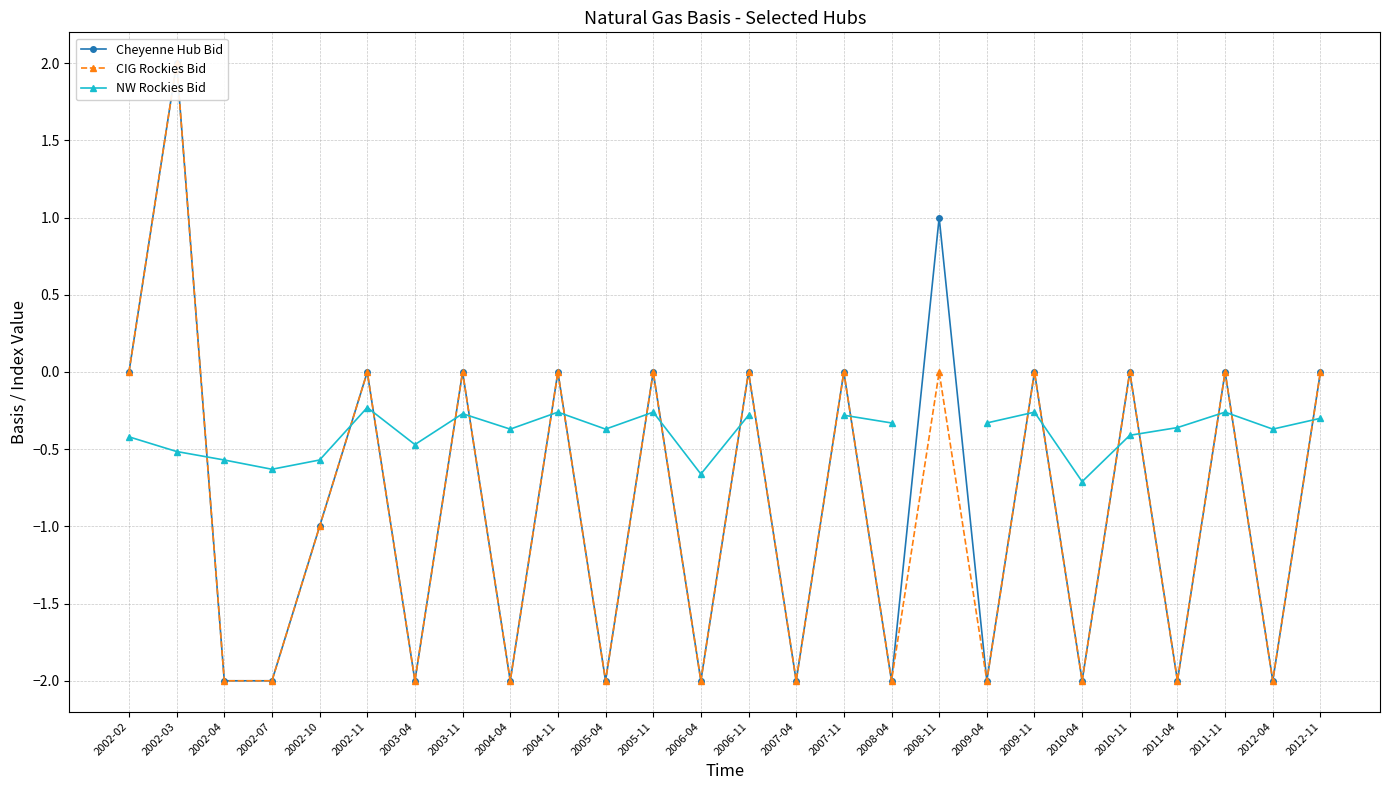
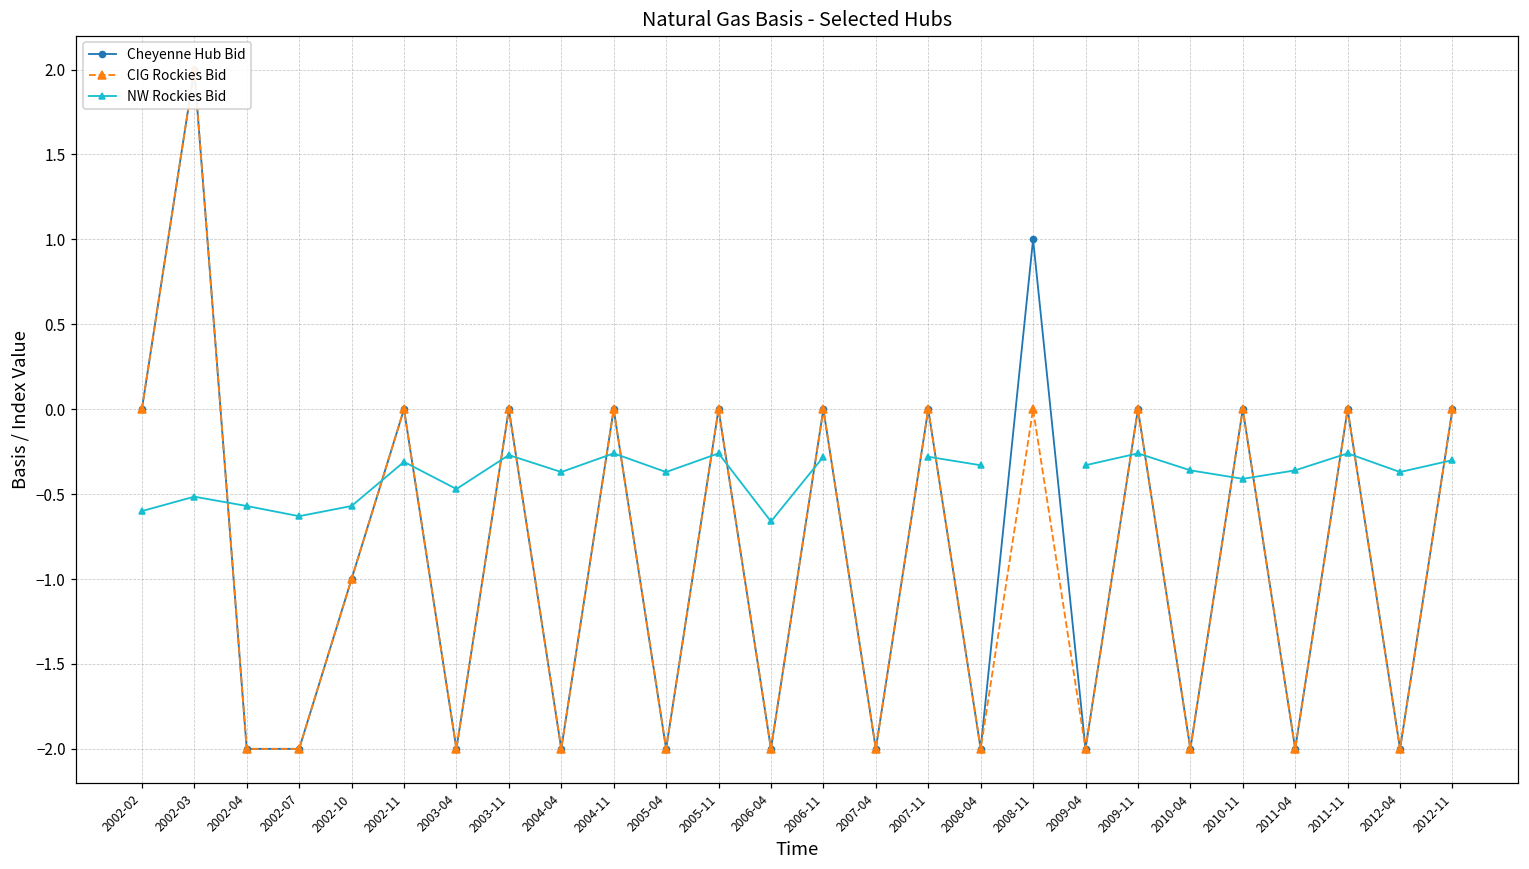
  {
    "Cheyenne Hub Bid": {
      "2008-11": 1.00
    },
    "CIG Rockies Bid": {
      "2008-11": 0.00
    },
    "NW Rockies Bid": {
-     "2002-02": -0.42,
+     "2002-02": -0.60,
      "2002-03": -0.52,
      "2002-04": -0.57,
      "2002-07": -0.63,
      "2002-10": -0.57,
-     "2002-11": -0.23,
+     "2002-11": -0.31,
      "2003-04": -0.47,
      "2003-11": -0.27,
      "2004-04": -0.37,
      "2004-11": -0.26,
      "2005-04": -0.37,
      "2005-11": -0.26,
      "2006-04": -0.66,
      "2006-11": -0.28,
      "2007-11": -0.28,
      "2008-04": -0.33,
      "2009-04": -0.33,
      "2009-11": -0.26,
-     "2010-04": -0.71,
+     "2010-04": -0.36,
      "2010-11": -0.41,
      "2011-04": -0.36,
      "2011-11": -0.26,
      "2012-04": -0.37,
      "2012-11": -0.30
    }
  }
